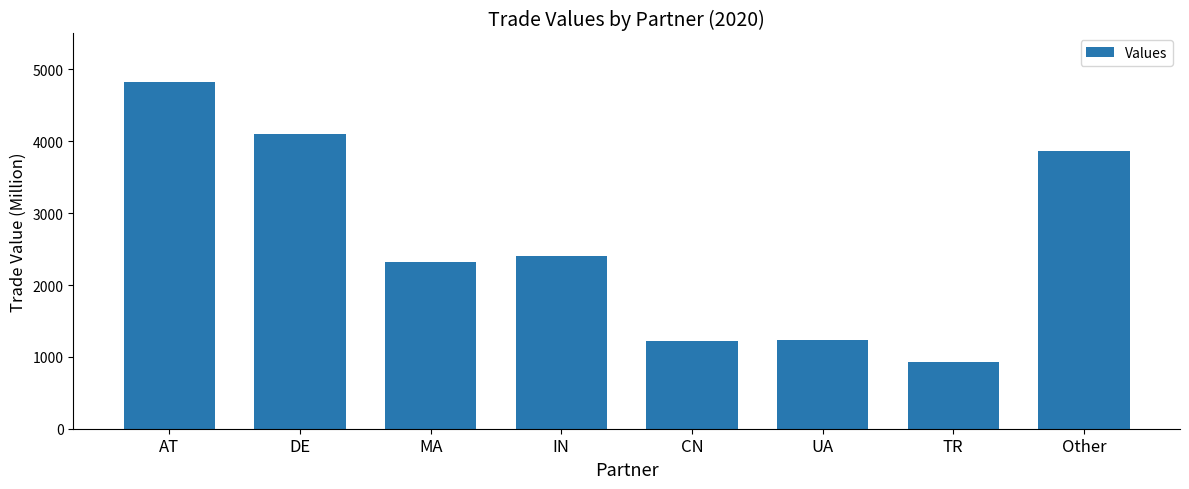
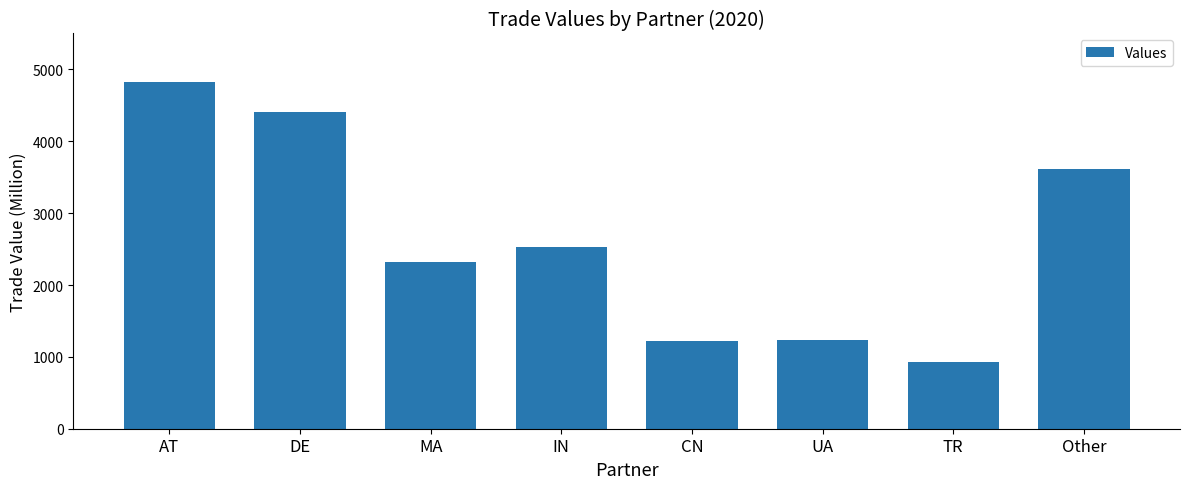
  {
    "AT": 4800,
-   "DE": 4100,
+   "DE": 4400,
    "MA": 2300,
-   "IN": 2400,
+   "IN": 2500,
    "CN": 1200,
    "UA": 1200,
    "TR": 900,
-   "Other": 3900
+   "Other": 3600
  }
